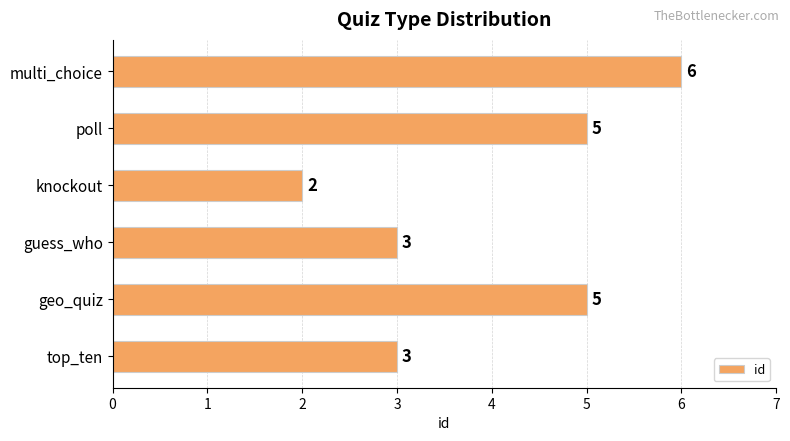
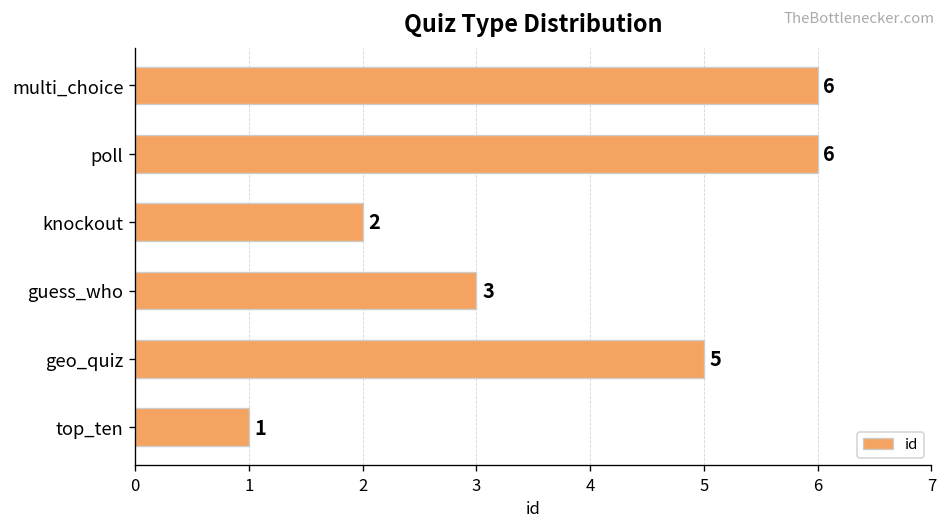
  {
    "multi_choice": 6,
-   "poll": 5,
+   "poll": 6,
    "knockout": 2,
    "guess_who": 3,
    "geo_quiz": 5,
-   "top_ten": 3
+   "top_ten": 1
  }
